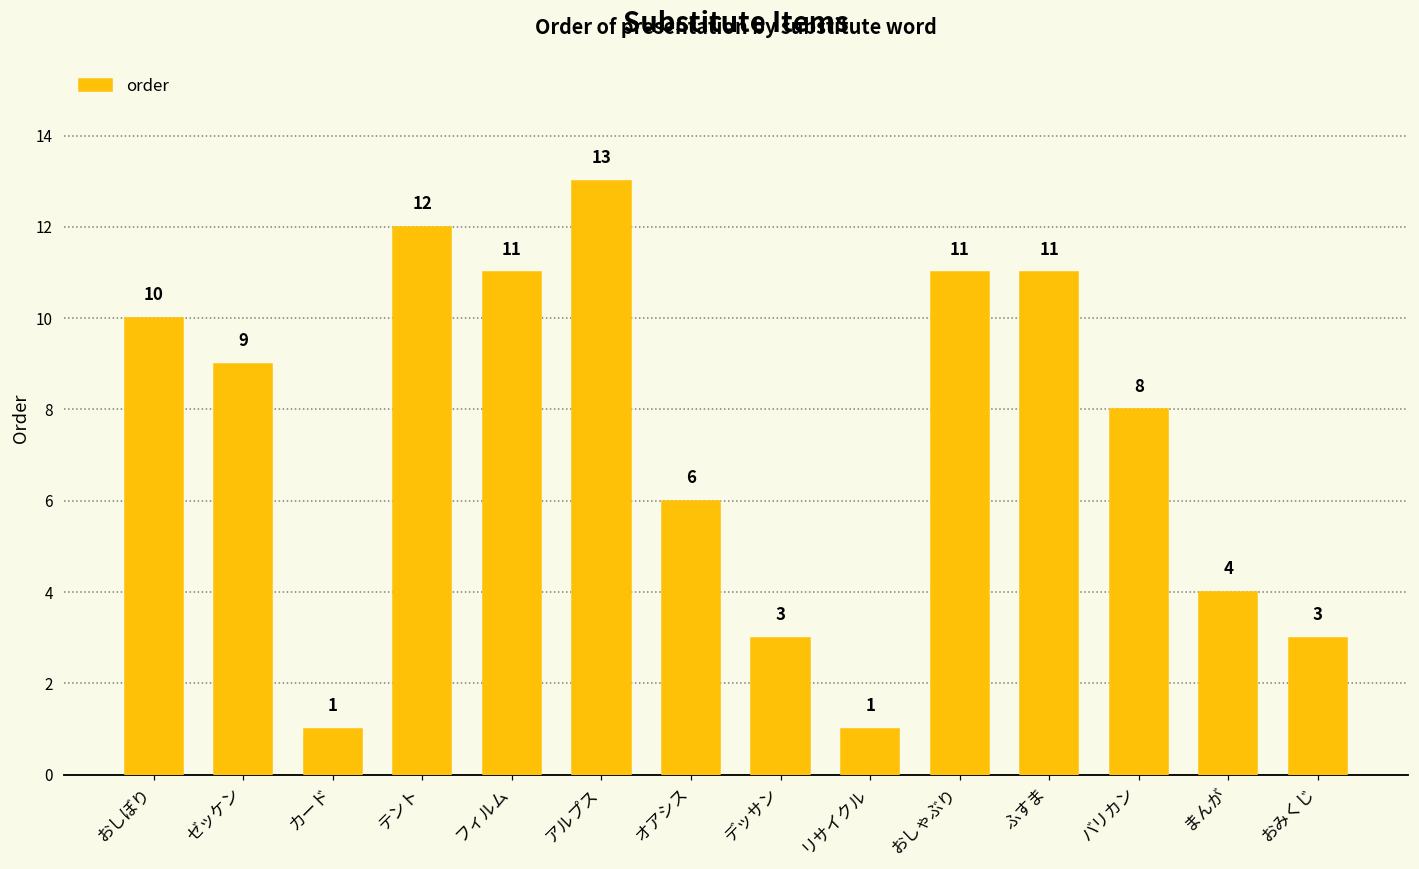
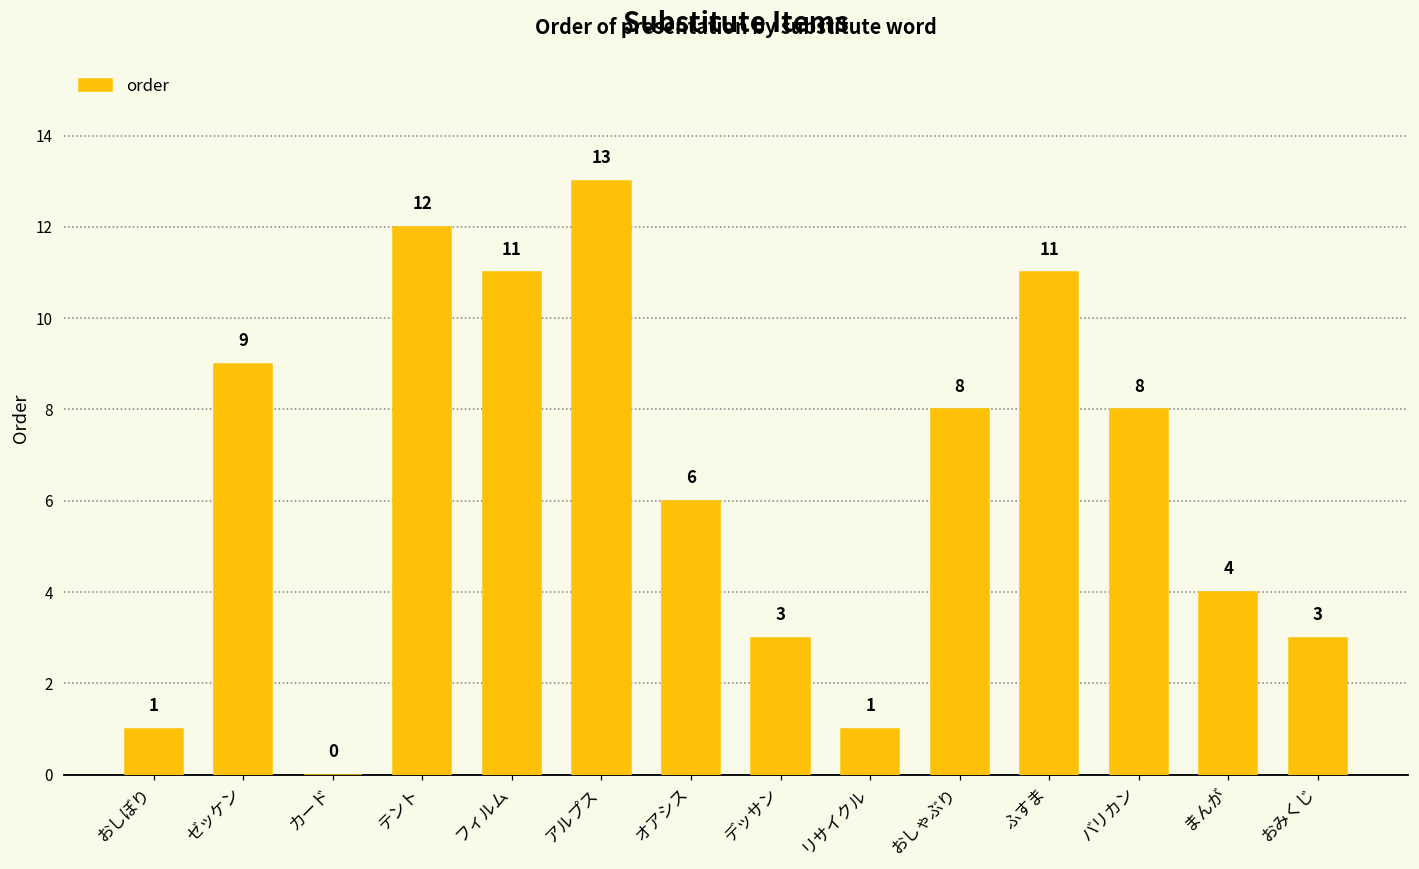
  {
-   "おしぼり": 10,
+   "おしぼり": 1,
    "ゼッケン": 9,
-   "カード": 1,
+   "カード": 0,
    "テント": 12,
    "フィルム": 11,
    "アルプス": 13,
    "オアシス": 6,
    "デッサン": 3,
    "リサイクル": 1,
-   "おしゃぶり": 11,
+   "おしゃぶり": 8,
    "ふすま": 11,
    "バリカン": 8,
    "まんが": 4,
    "おみくじ": 3
  }
